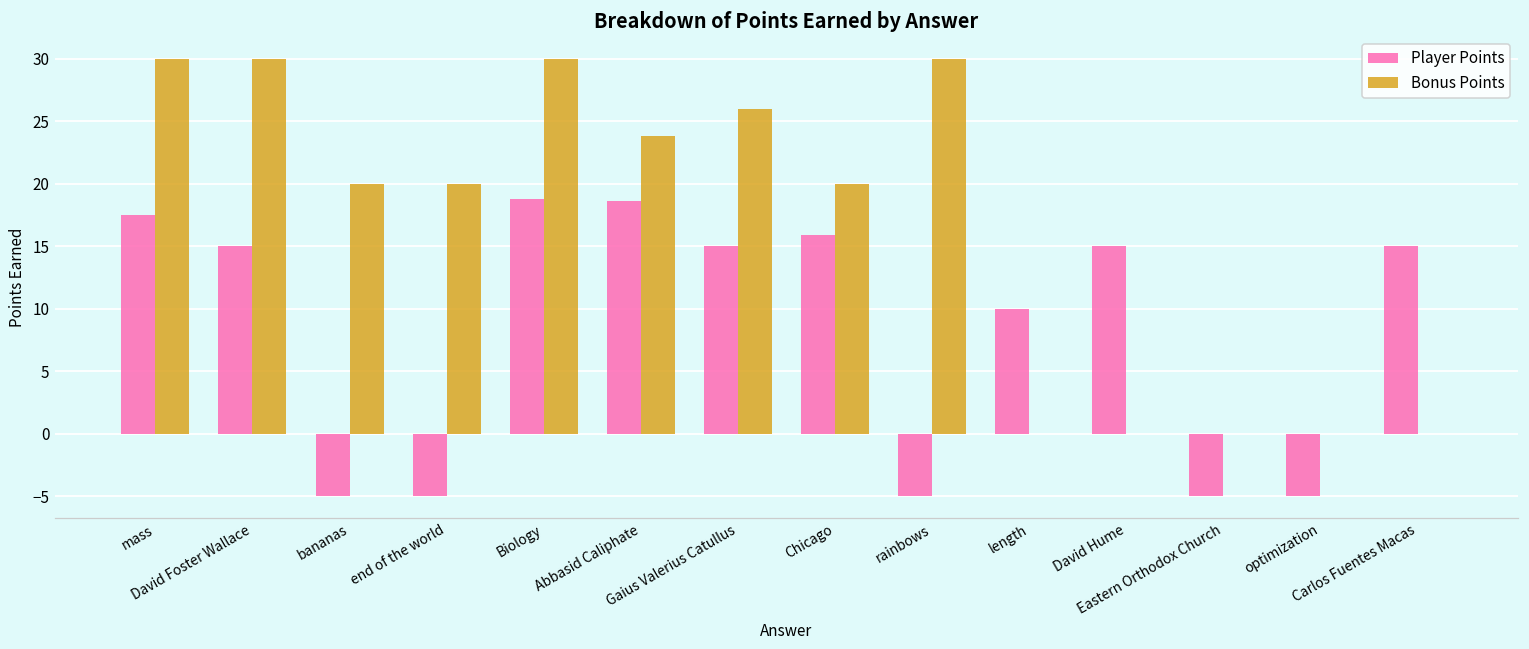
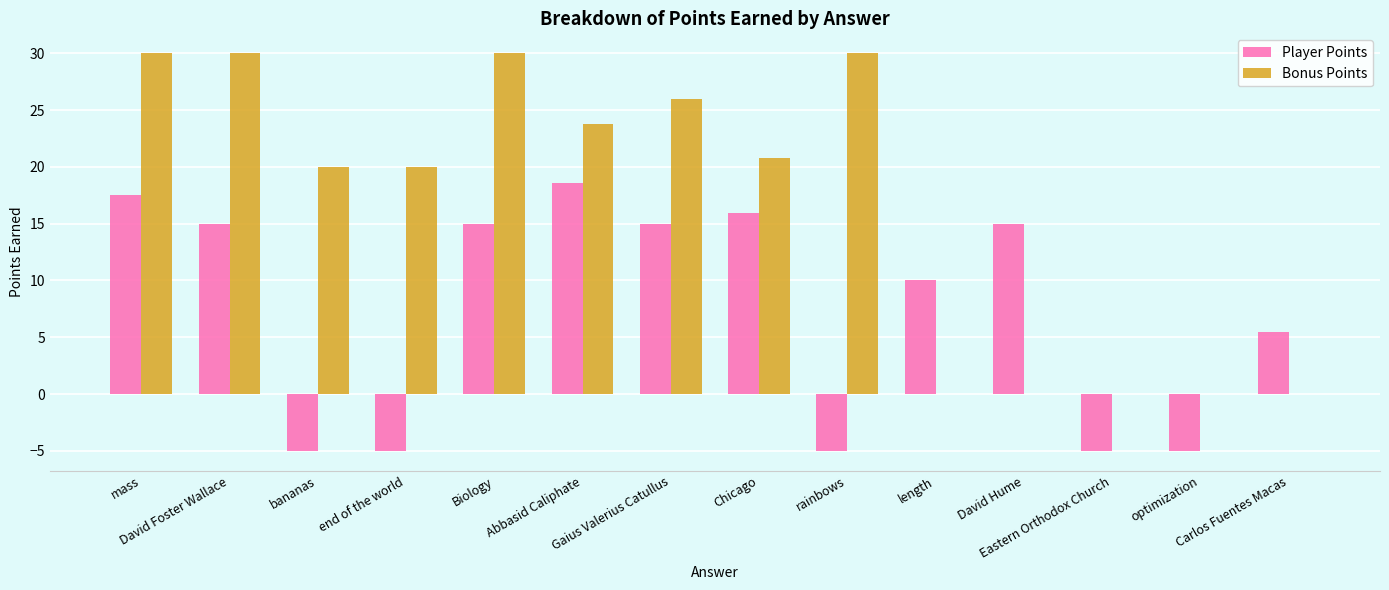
  {
    "Player Points": {
      "mass": 17.5,
      "David Foster Wallace": 15.0,
      "bananas": -5.0,
      "end of the world": -5.0,
-     "Biology": 18.8,
+     "Biology": 15.0,
      "Abbasid Caliphate": 18.6,
      "Gaius Valerius Catullus": 15.0,
      "Chicago": 15.9,
      "rainbows": -5.0,
      "length": 10.0,
      "David Hume": 15.0,
      "Eastern Orthodox Church": -5.0,
      "optimization": -5.0,
-     "Carlos Fuentes Macas": 15.0
+     "Carlos Fuentes Macas": 5.5
    },
    "Bonus Points": {
      "mass": 30.0,
      "David Foster Wallace": 30.0,
      "bananas": 20.0,
      "end of the world": 20.0,
      "Biology": 30.0,
      "Abbasid Caliphate": 23.8,
      "Gaius Valerius Catullus": 26.0,
-     "Chicago": 20.0,
+     "Chicago": 20.8,
      "rainbows": 30.0,
      "length": 0.0,
      "David Hume": 0.0,
      "Eastern Orthodox Church": 0.0,
      "optimization": 0.0,
      "Carlos Fuentes Macas": 0.0
    }
  }
